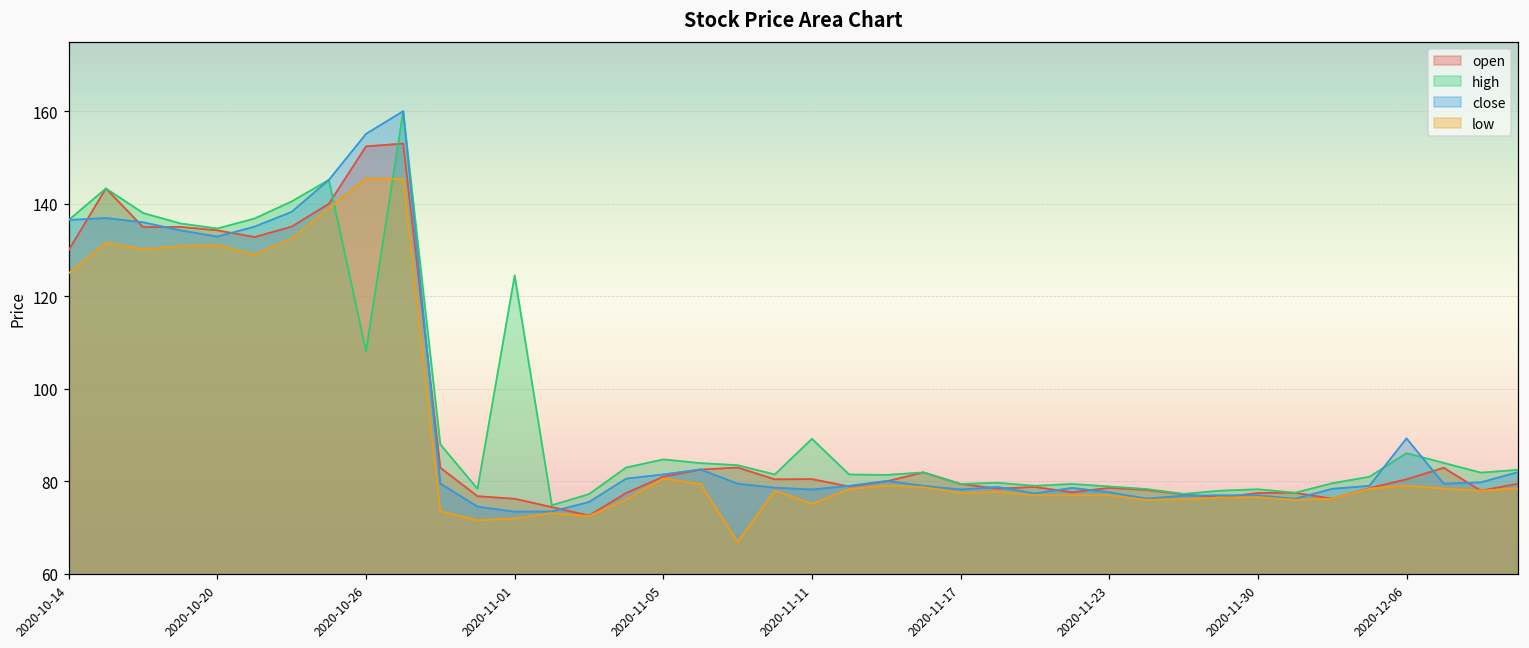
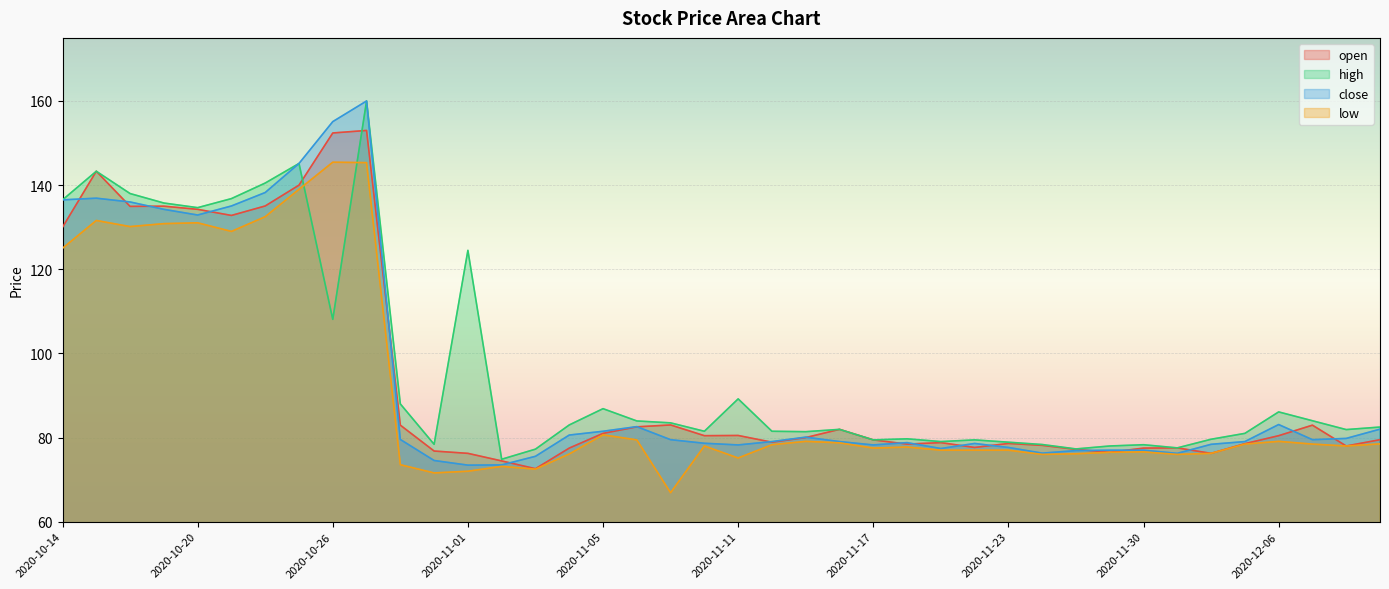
  {
    "high": {
      "2020-10-26": 108,
      "2020-11-01": 125,
-     "2020-11-05": 85,
+     "2020-11-05": 87,
      "2020-11-11": 89,
      "2020-11-30": 78,
      "2020-12-06": 86
    },
    "close": {
      "2020-10-20": 133,
      "2020-10-26": 155,
      "2020-11-01": 73,
      "2020-11-11": 78,
      "2020-11-17": 78,
      "2020-11-23": 78,
-     "2020-12-06": 89
+     "2020-12-06": 83
    }
  }
